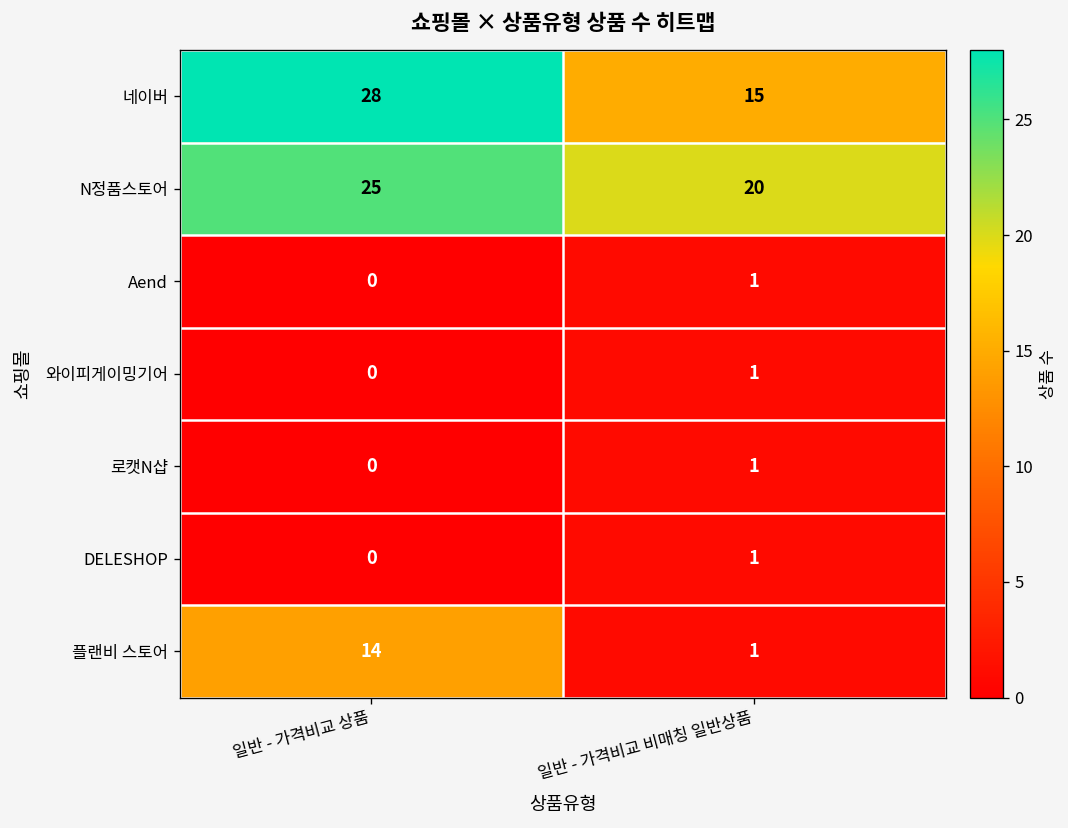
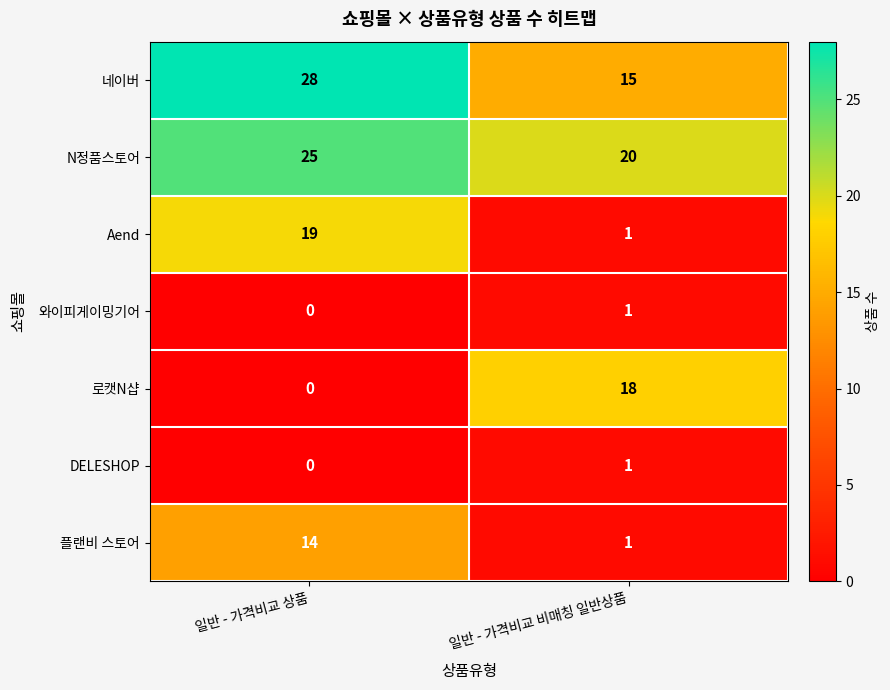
  {
    "네이버": {
      "일반 - 가격비교 상품": 28,
      "일반 - 가격비교 비매칭 일반상품": 15
    },
    "N정품스토어": {
      "일반 - 가격비교 상품": 25,
      "일반 - 가격비교 비매칭 일반상품": 20
    },
    "Aend": {
-     "일반 - 가격비교 상품": 0,
+     "일반 - 가격비교 상품": 19,
      "일반 - 가격비교 비매칭 일반상품": 1
    },
    "와이피게이밍기어": {
      "일반 - 가격비교 상품": 0,
      "일반 - 가격비교 비매칭 일반상품": 1
    },
    "로캣N샵": {
      "일반 - 가격비교 상품": 0,
-     "일반 - 가격비교 비매칭 일반상품": 1
+     "일반 - 가격비교 비매칭 일반상품": 18
    },
    "DELESHOP": {
      "일반 - 가격비교 상품": 0,
      "일반 - 가격비교 비매칭 일반상품": 1
    },
    "플랜비 스토어": {
      "일반 - 가격비교 상품": 14,
      "일반 - 가격비교 비매칭 일반상품": 1
    }
  }
